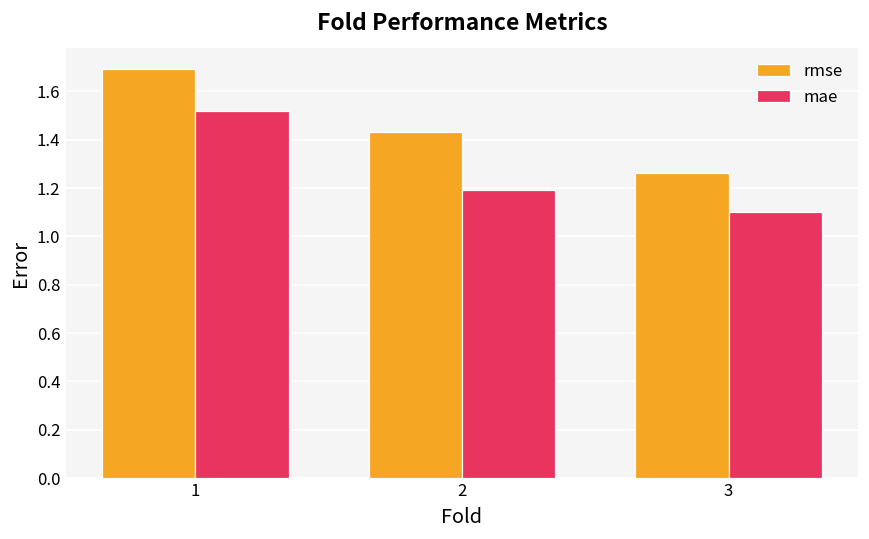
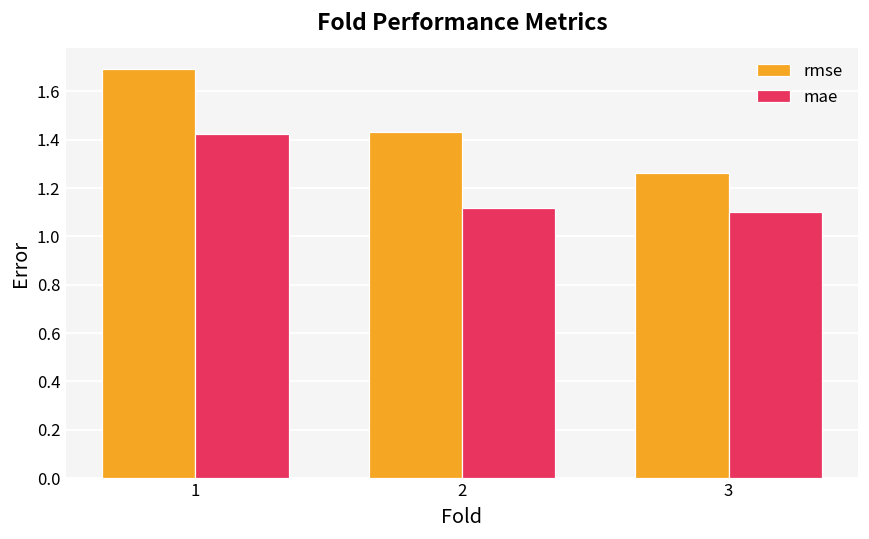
  {
    "rmse": {
      "1": 1.69,
      "2": 1.43,
      "3": 1.26
    },
    "mae": {
-     "1": 1.52,
-     "2": 1.19,
+     "1": 1.42,
+     "2": 1.12,
      "3": 1.10
    }
  }
